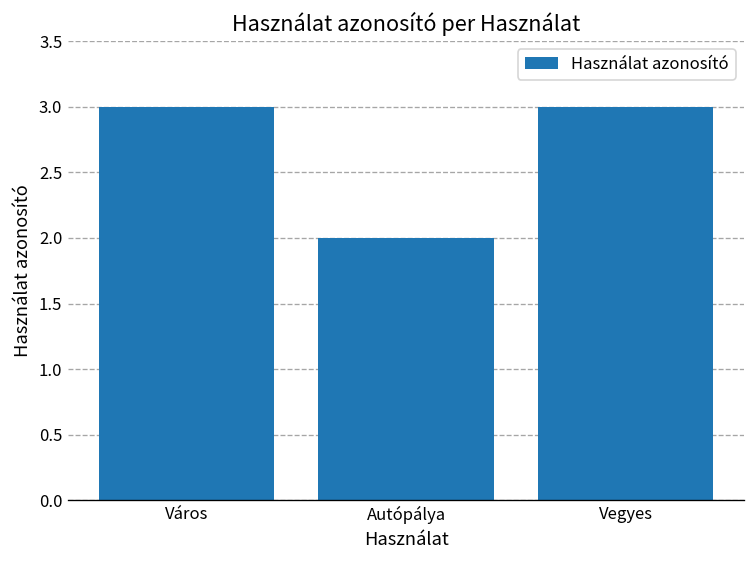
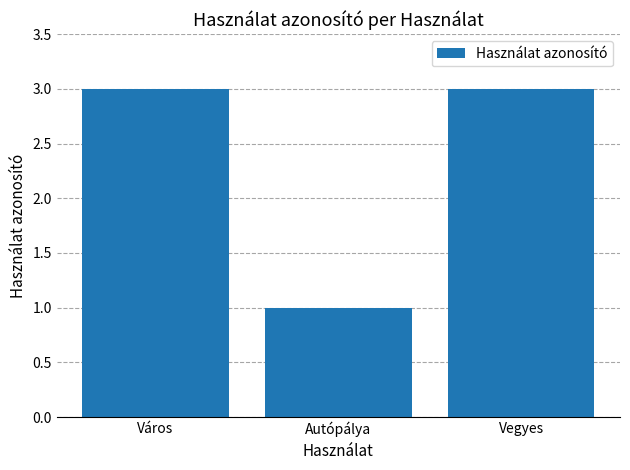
  {
    "Város": 3,
-   "Autópálya": 2,
+   "Autópálya": 1,
    "Vegyes": 3
  }
